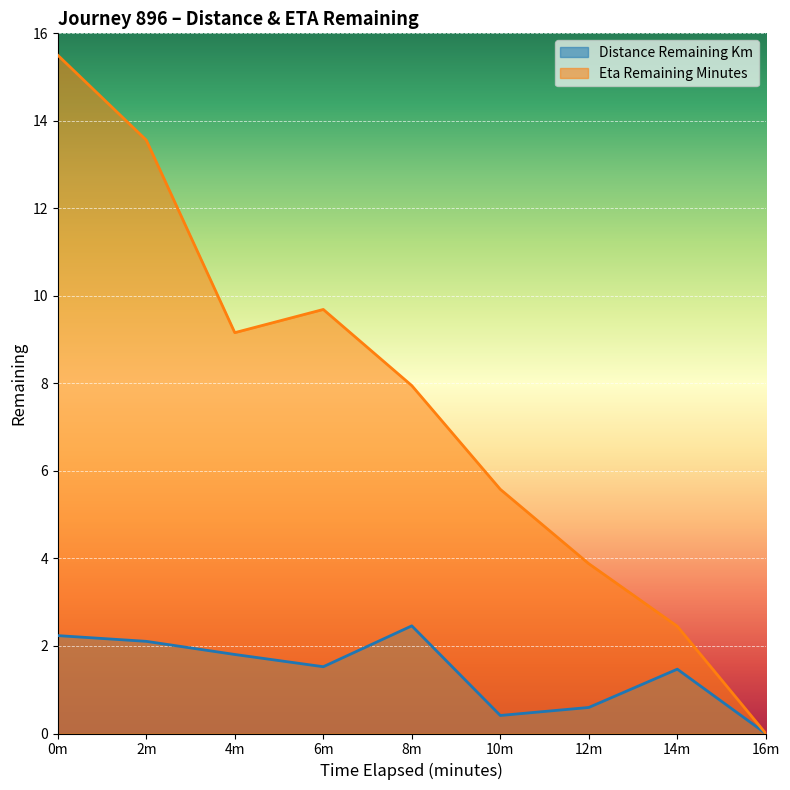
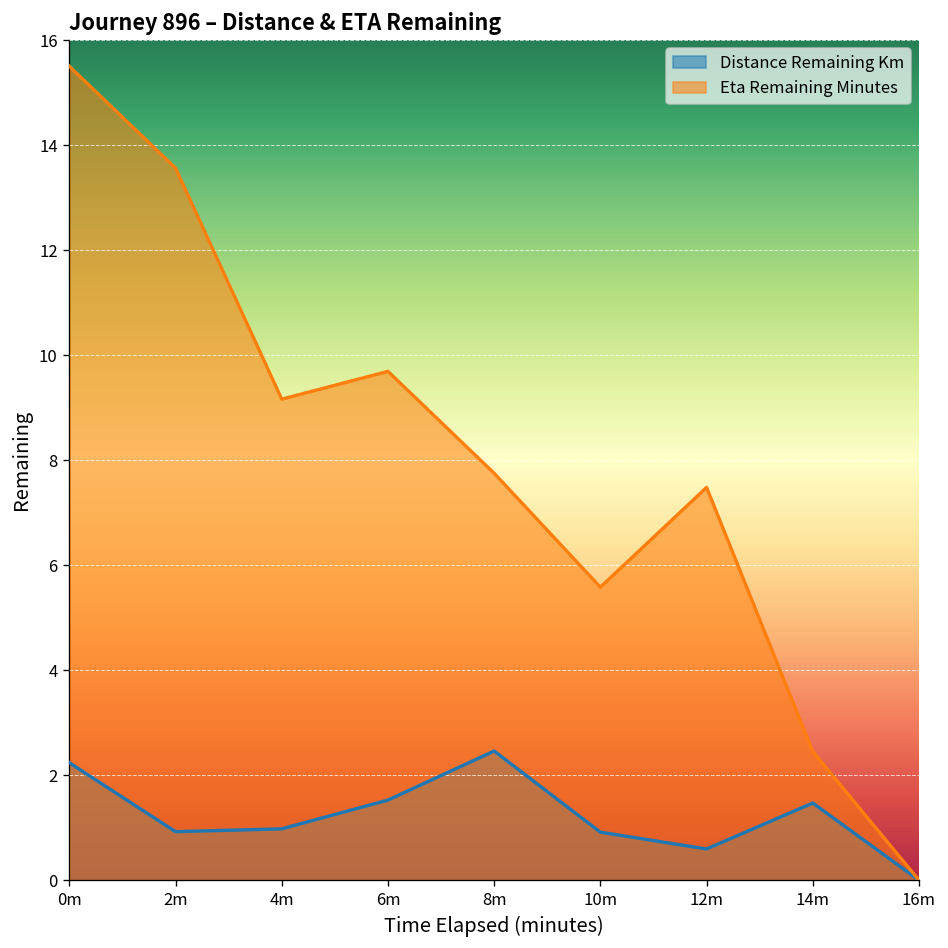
  {
    "Distance Remaining Km": {
      "0m": 2.2,
-     "2m": 2.1,
-     "4m": 1.8,
+     "2m": 0.9,
+     "4m": 1.0,
      "6m": 1.5,
      "8m": 2.5,
-     "10m": 0.4,
+     "10m": 0.9,
      "12m": 0.6,
      "14m": 1.5
    },
    "Eta Remaining Minutes": {
      "0m": 15.5,
      "2m": 13.6,
      "4m": 9.2,
      "6m": 9.7,
-     "8m": 8.0,
+     "8m": 7.8,
      "10m": 5.6,
-     "12m": 3.9,
+     "12m": 7.5,
      "14m": 2.5
    }
  }
